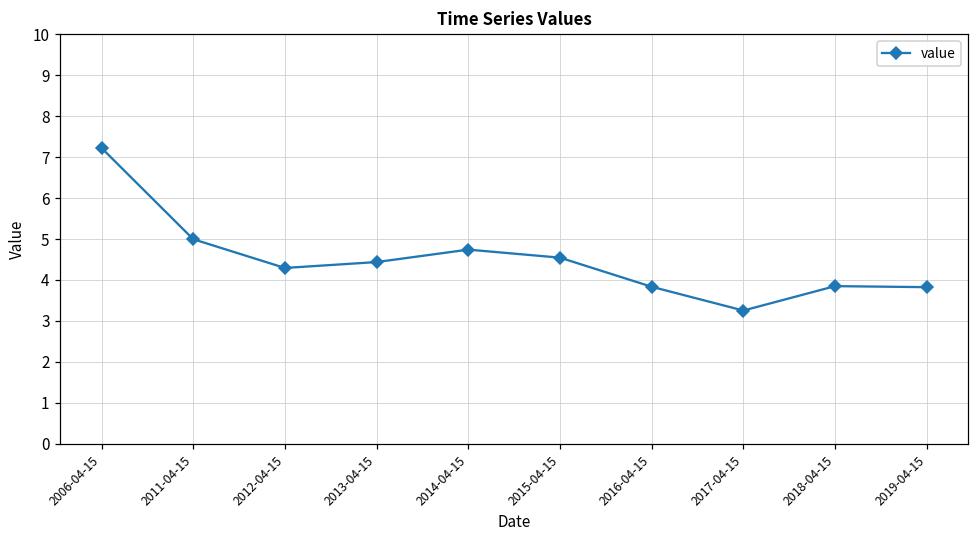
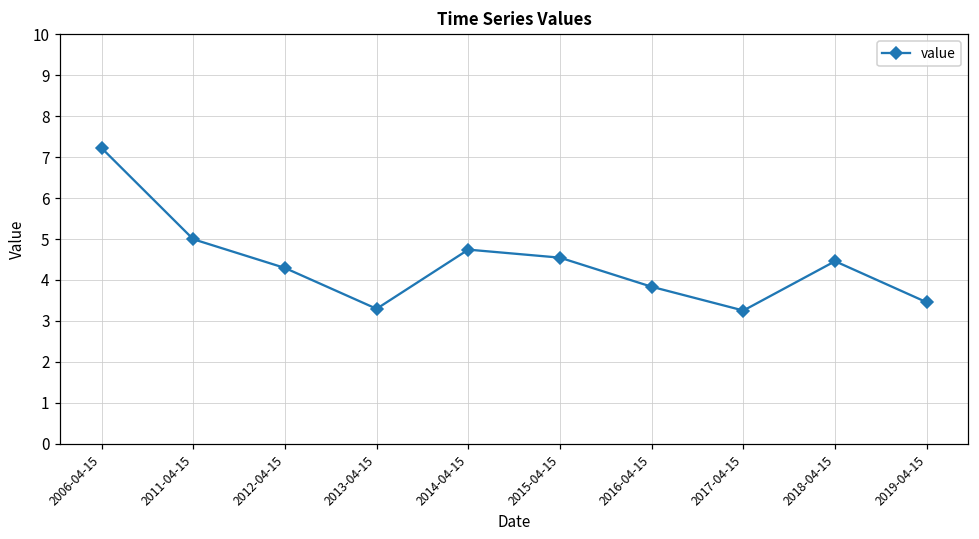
  {
    "2006-04-15": 7.2,
    "2011-04-15": 5.0,
    "2012-04-15": 4.3,
-   "2013-04-15": 4.4,
+   "2013-04-15": 3.3,
    "2014-04-15": 4.7,
    "2015-04-15": 4.5,
    "2016-04-15": 3.8,
    "2017-04-15": 3.3,
-   "2018-04-15": 3.8,
-   "2019-04-15": 3.8
+   "2018-04-15": 4.5,
+   "2019-04-15": 3.5
  }
